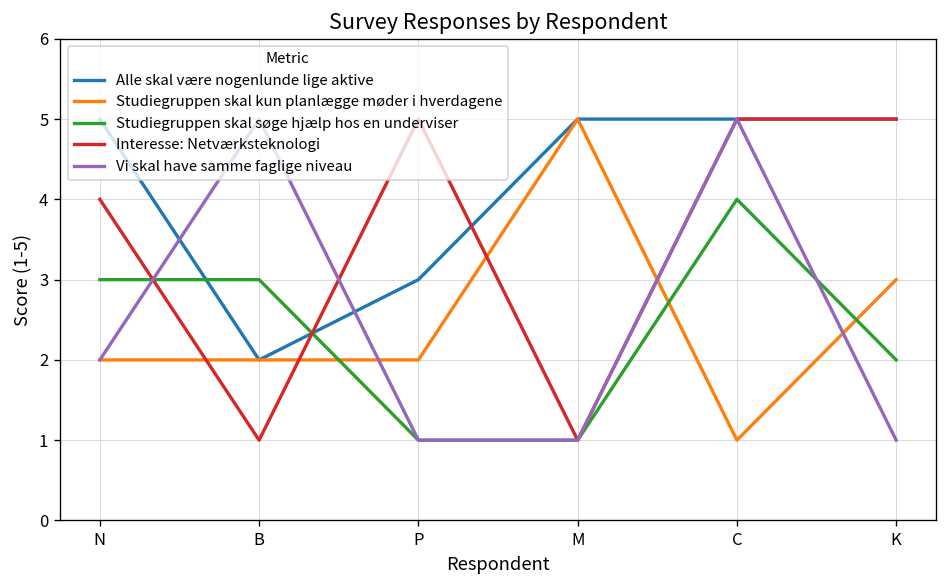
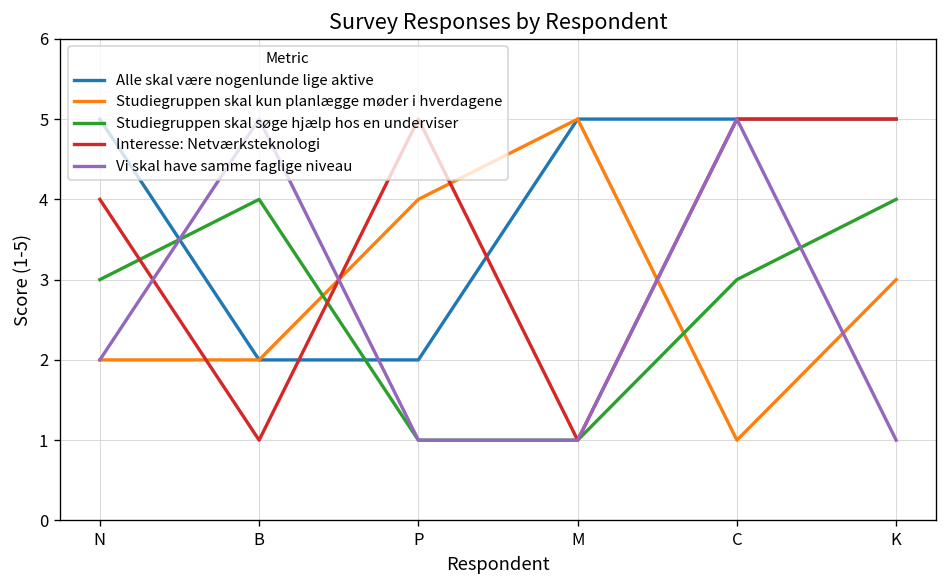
  {
    "Alle skal være nogenlunde lige aktive": {
-     "P": 3
+     "P": 2
    },
    "Studiegruppen skal kun planlægge møder i hverdagene": {
-     "P": 2,
+     "P": 4,
      "C": 1,
      "K": 3
    },
    "Studiegruppen skal søge hjælp hos en underviser": {
      "N": 3,
-     "B": 3,
-     "C": 4,
-     "K": 2
+     "B": 4,
+     "C": 3,
+     "K": 4
    },
    "Interesse: Netværksteknologi": {
      "N": 4,
      "B": 1
    },
    "Vi skal have samme faglige niveau": {
      "K": 1
    }
  }
